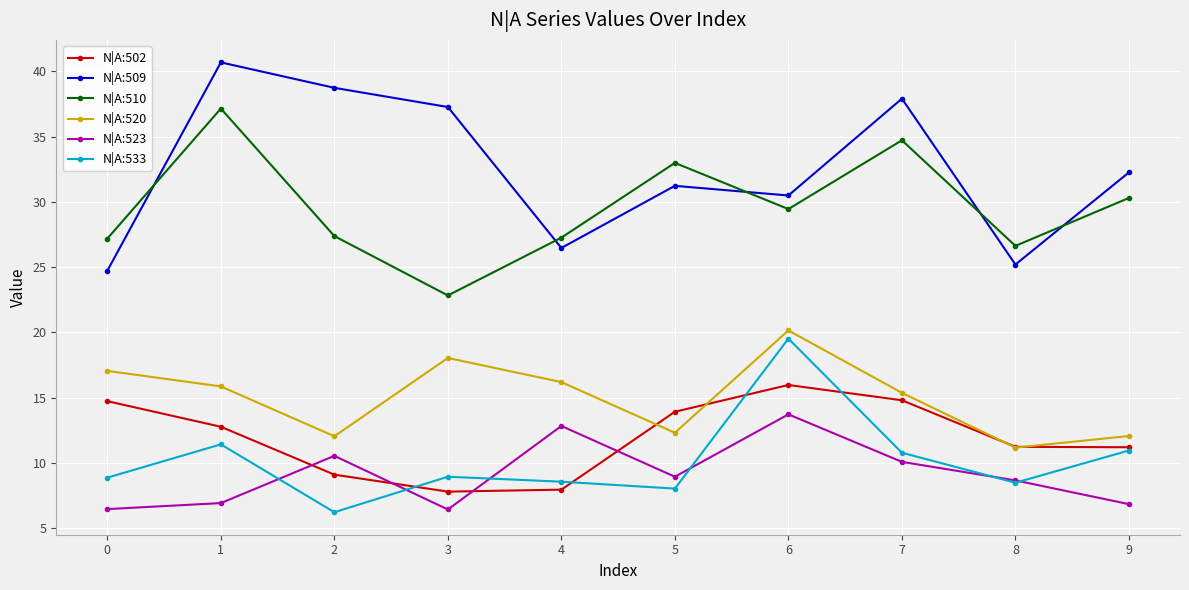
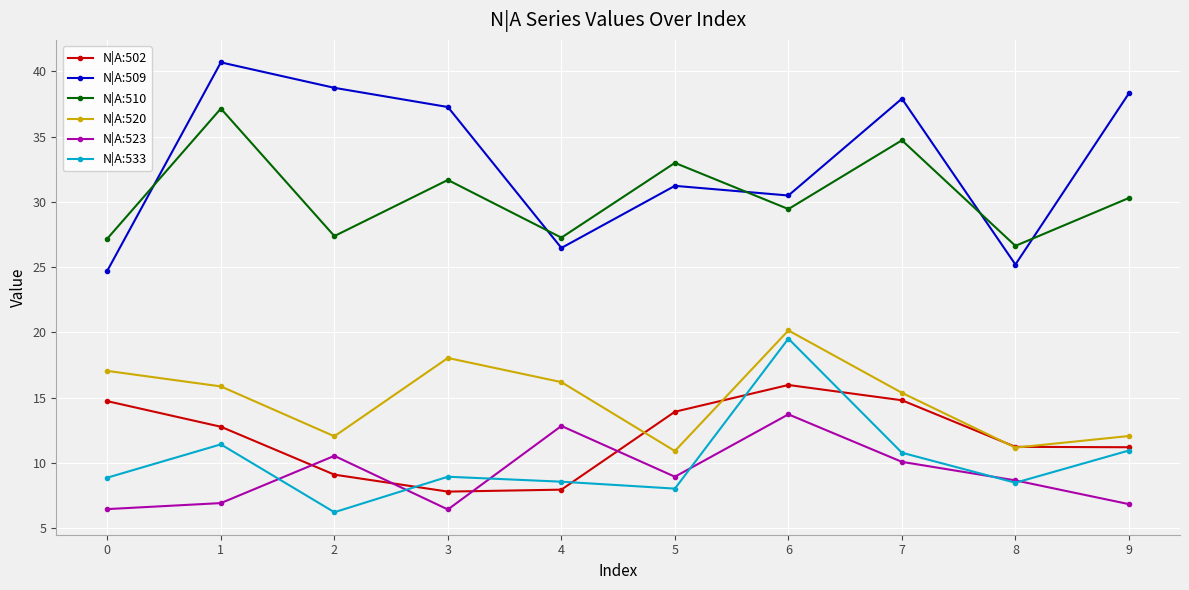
  {
    "N|A:502": {
      "0": 14.7,
      "1": 12.8,
      "2": 9.1,
      "3": 7.8,
      "4": 7.9,
      "5": 13.9,
      "6": 16.0,
      "7": 14.8,
      "9": 11.2
    },
    "N|A:509": {
      "0": 24.7,
      "1": 40.7,
      "2": 38.7,
      "3": 37.3,
      "4": 26.5,
      "5": 31.2,
      "6": 30.5,
      "7": 37.9,
      "8": 25.2,
-     "9": 32.3
+     "9": 38.3
    },
    "N|A:510": {
      "0": 27.2,
      "1": 37.1,
      "2": 27.4,
-     "3": 22.8,
+     "3": 31.7,
      "4": 27.3,
      "5": 33.0,
      "6": 29.4,
      "7": 34.7,
      "8": 26.6,
      "9": 30.3
    },
    "N|A:520": {
      "0": 17.0,
      "1": 15.9,
      "2": 12.0,
      "3": 18.0,
      "4": 16.2,
-     "5": 12.3,
+     "5": 10.9,
      "6": 20.1,
      "7": 15.4,
      "9": 12.1
    },
    "N|A:523": {
      "0": 6.5,
      "1": 6.9,
      "2": 10.5,
      "3": 6.4,
      "4": 12.8,
      "5": 8.9,
      "6": 13.7,
      "7": 10.1,
      "9": 6.8
    },
    "N|A:533": {
      "0": 8.9,
      "1": 11.4,
      "2": 6.2,
      "3": 8.9,
      "4": 8.6,
      "5": 8.0,
      "6": 19.5,
      "7": 10.8,
      "9": 10.9
    }
  }
